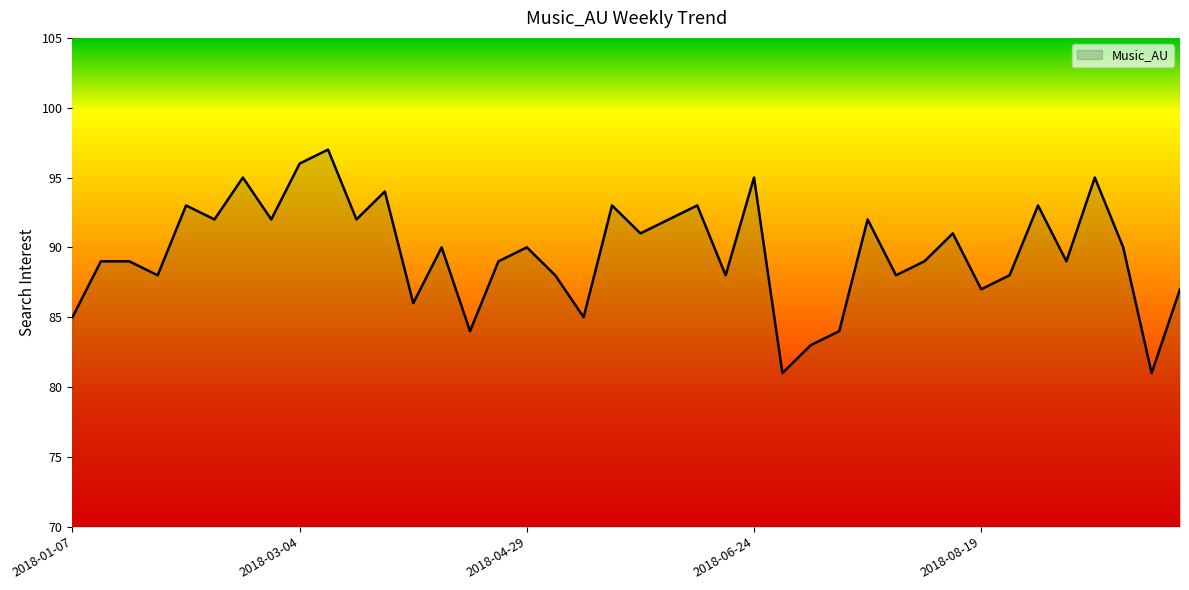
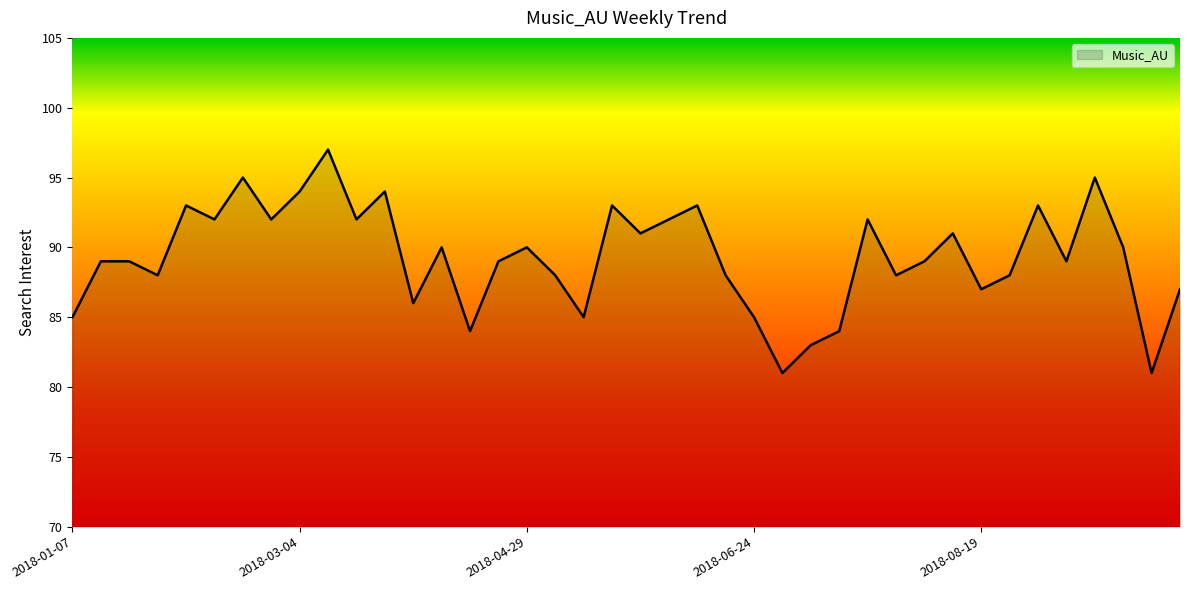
  {
    "2018-01-07": 85,
-   "2018-03-04": 96,
+   "2018-03-04": 94,
    "2018-04-29": 90,
-   "2018-06-24": 95,
+   "2018-06-24": 85,
    "2018-08-19": 87
  }
